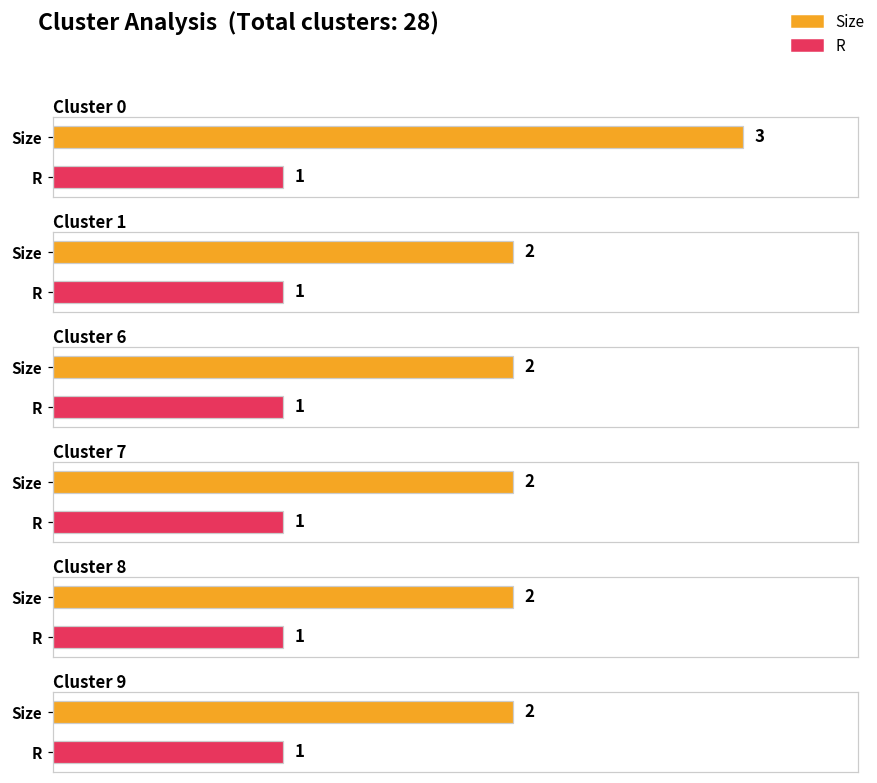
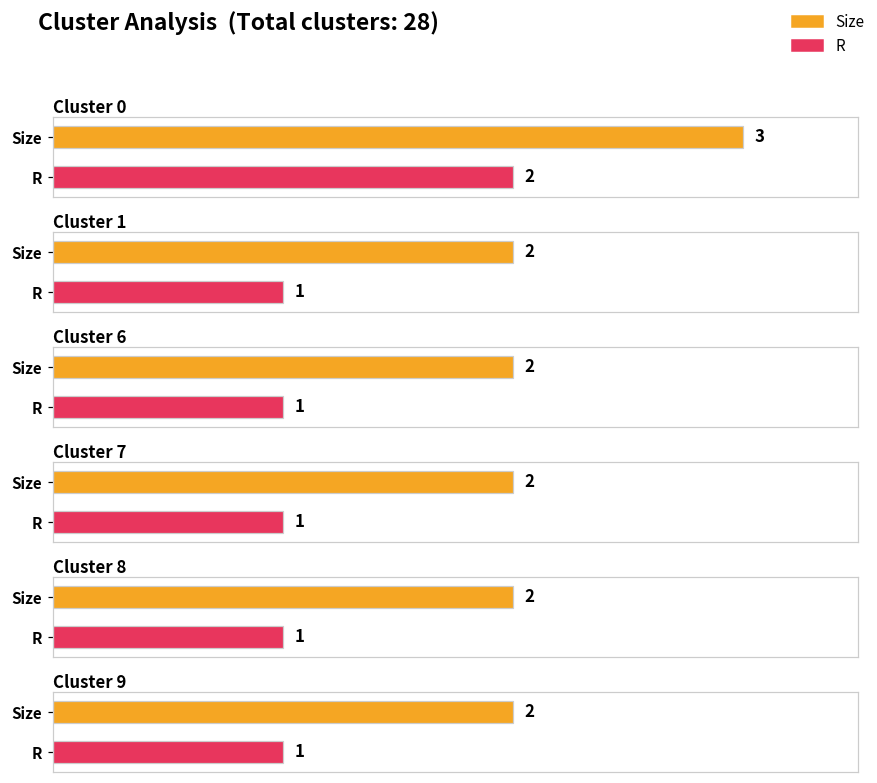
  {
    "Cluster 0": {
      "Size": 3,
-     "R": 1
+     "R": 2
    },
    "Cluster 1": {
      "Size": 2,
      "R": 1
    },
    "Cluster 6": {
      "Size": 2,
      "R": 1
    },
    "Cluster 7": {
      "Size": 2,
      "R": 1
    },
    "Cluster 8": {
      "Size": 2,
      "R": 1
    },
    "Cluster 9": {
      "Size": 2,
      "R": 1
    }
  }
